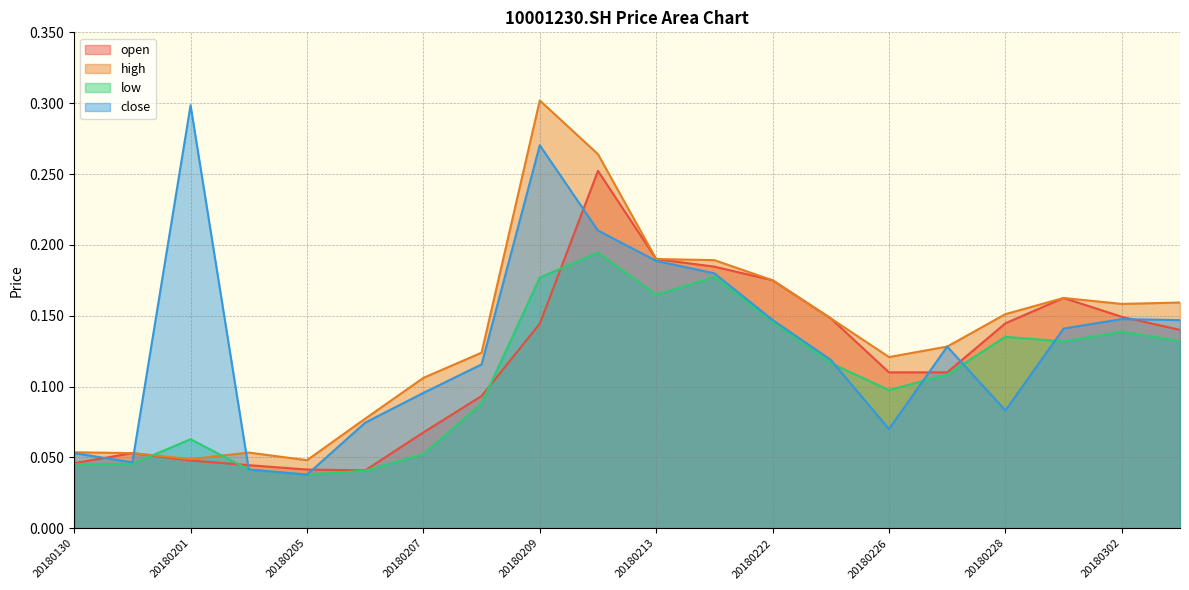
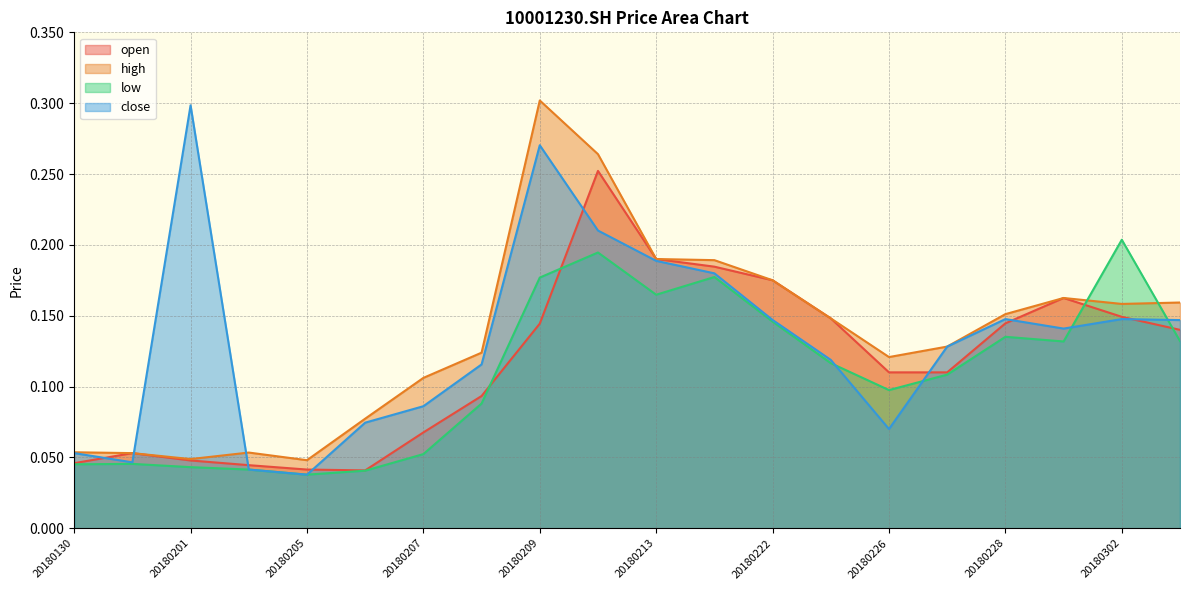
  {
    "low": {
-     "20180201": 0.063,
+     "20180201": 0.043,
      "20180207": 0.052,
      "20180209": 0.177,
      "20180213": 0.165,
      "20180226": 0.098,
      "20180228": 0.135,
-     "20180302": 0.139
+     "20180302": 0.204
    },
    "close": {
      "20180201": 0.299,
-     "20180207": 0.096,
+     "20180207": 0.086,
      "20180209": 0.270,
      "20180226": 0.070,
-     "20180228": 0.083
+     "20180228": 0.148
    }
  }
